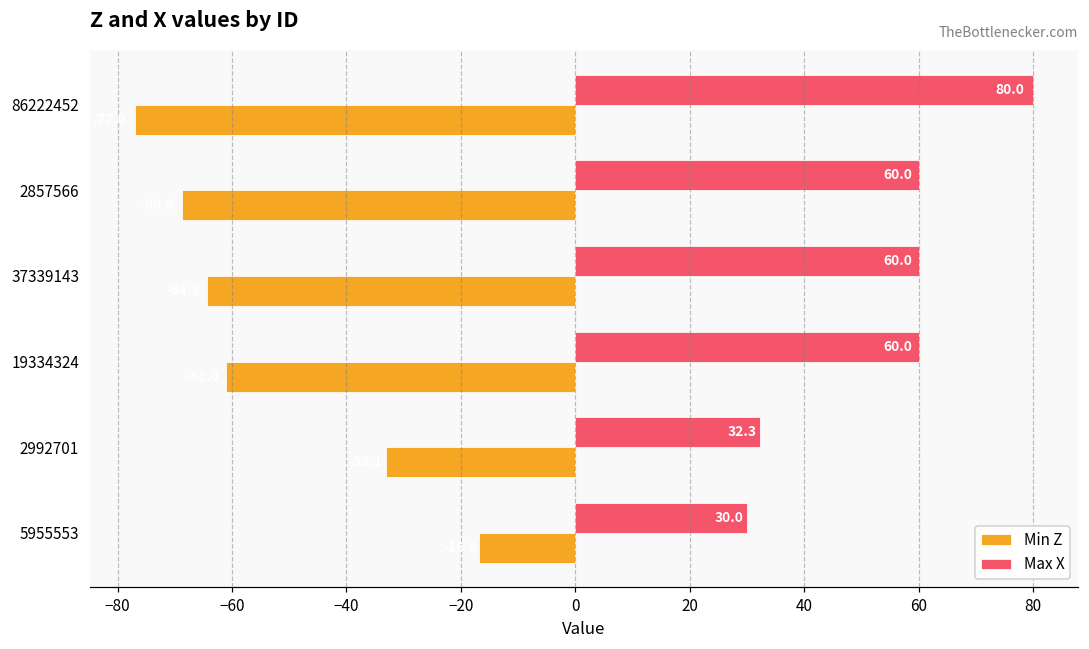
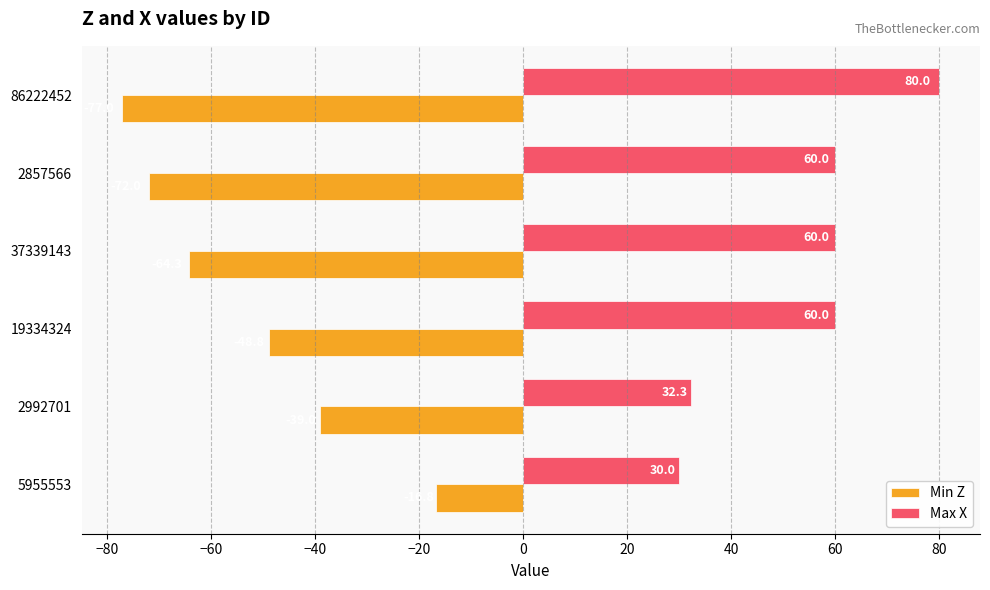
  {
    "Min Z": {
      "86222452": -77,
-     "2857566": -69,
+     "2857566": -72,
      "37339143": -64,
-     "19334324": -61,
-     "2992701": -33,
+     "19334324": -49,
+     "2992701": -39,
      "5955553": -17
    },
    "Max X": {
      "86222452": 80.0,
      "2857566": 60.0,
      "37339143": 60.0,
      "19334324": 60.0,
      "2992701": 32.3,
      "5955553": 30.0
    }
  }
